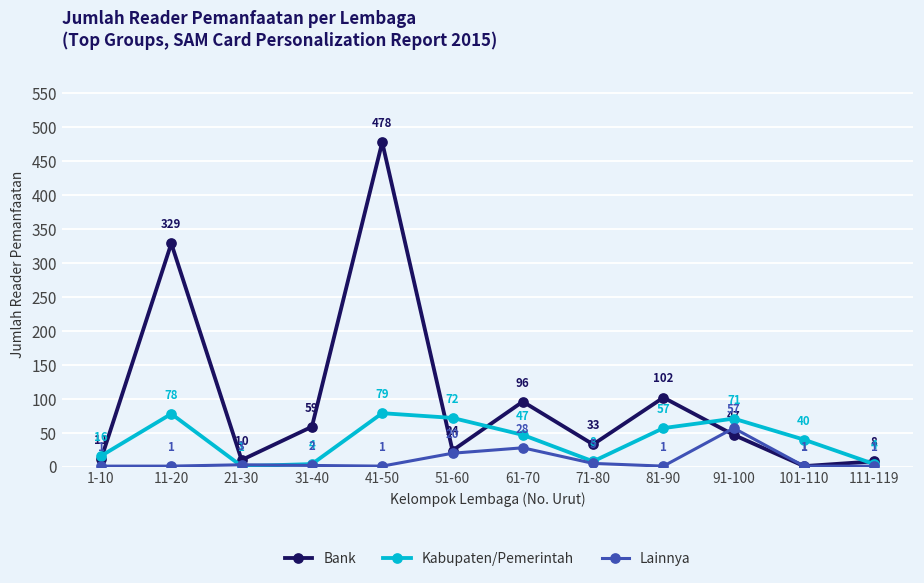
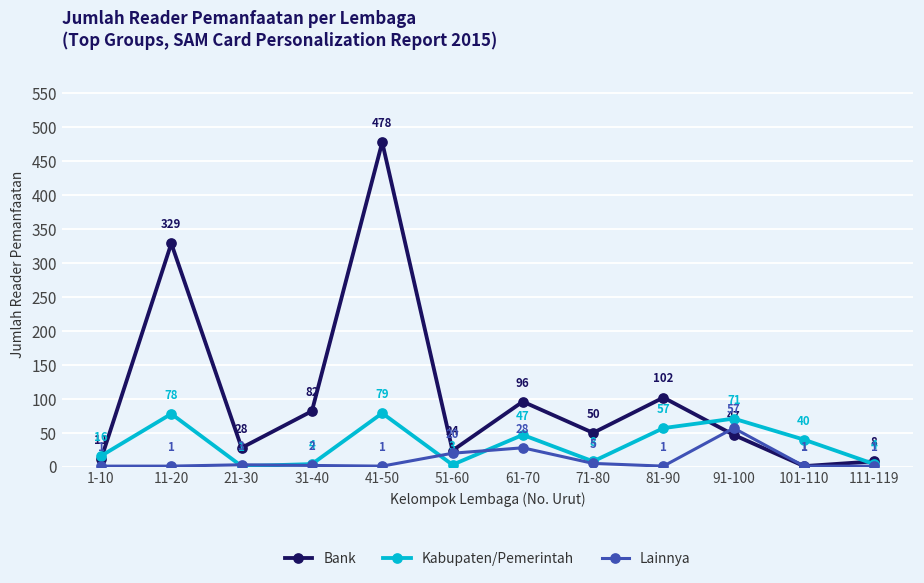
  {
    "Bank": {
      "11-20": 329,
-     "21-30": 10,
-     "31-40": 59,
+     "21-30": 28,
+     "31-40": 82,
      "41-50": 478,
      "61-70": 96,
-     "71-80": 33,
+     "71-80": 50,
      "81-90": 102
    },
    "Kabupaten/Pemerintah": {
      "11-20": 78,
      "41-50": 79,
-     "51-60": 72,
+     "51-60": 3,
      "61-70": 47,
      "81-90": 57,
      "91-100": 71,
      "101-110": 40
    },
    "Lainnya": {
      "11-20": 1,
      "41-50": 1,
      "81-90": 1
    }
  }
